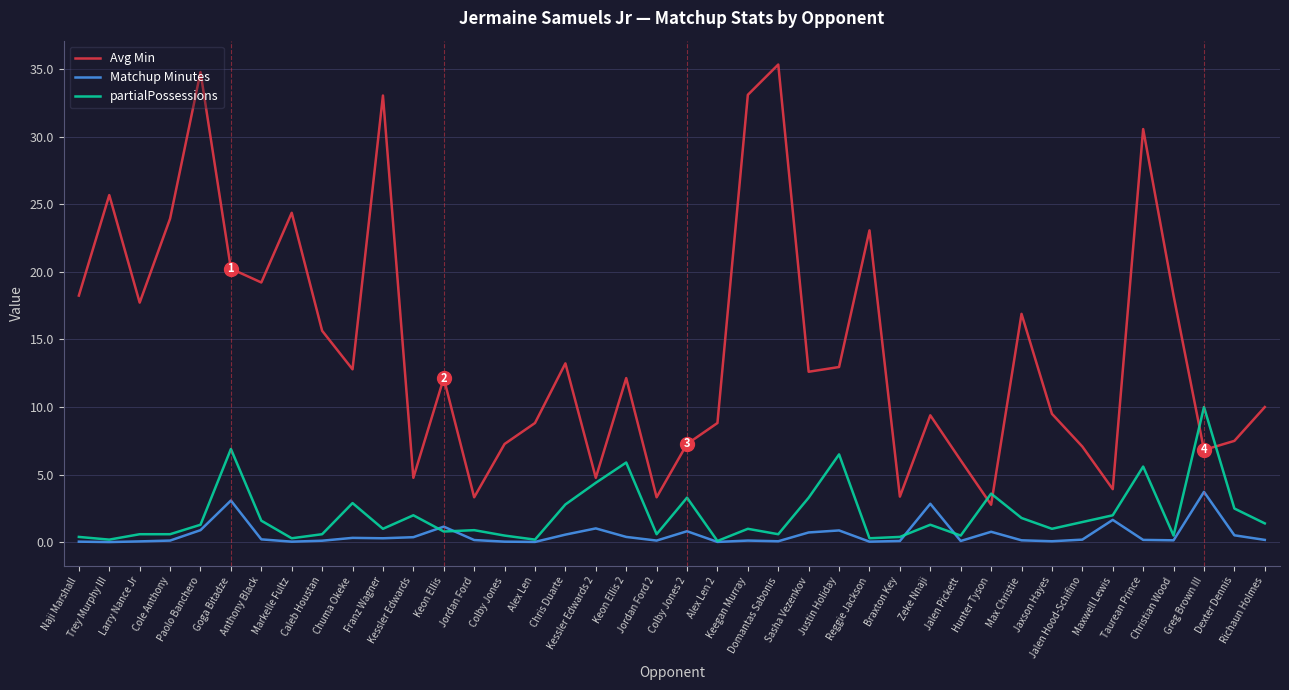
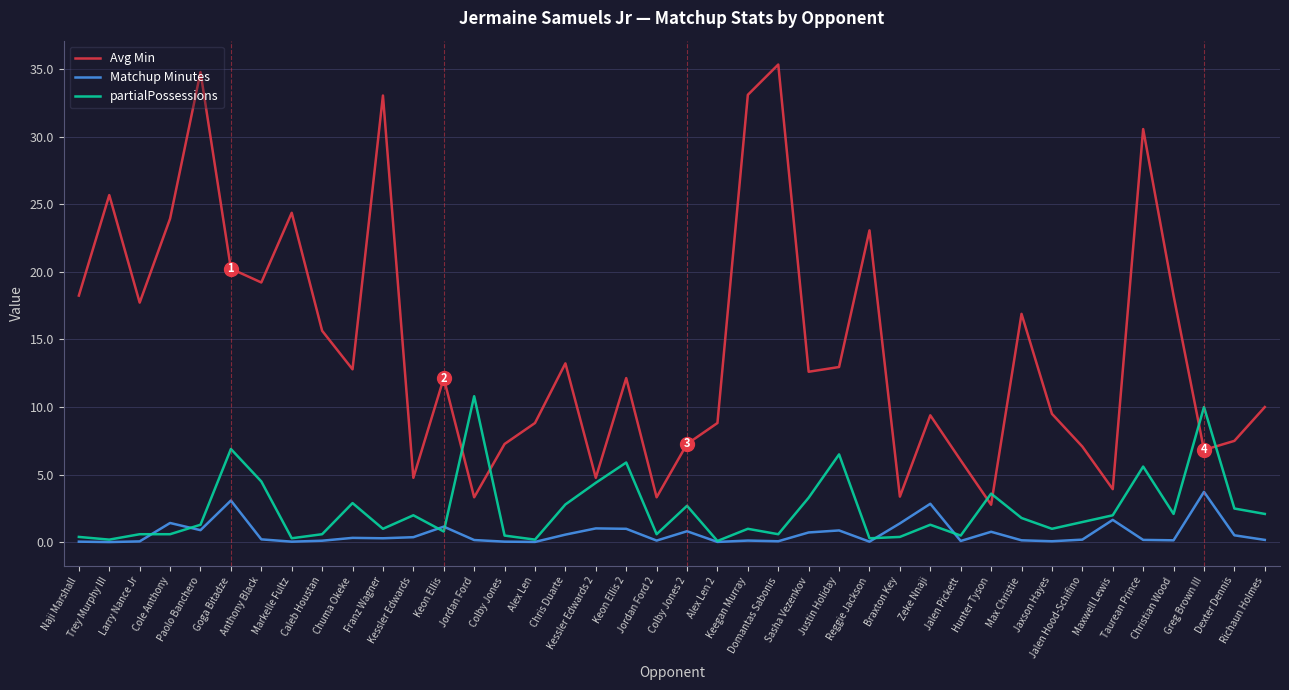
  {
    "Matchup Minutes": {
      "Naji Marshall": 0.1,
      "Larry Nance Jr": 0.1,
-     "Cole Anthony": 0.1,
+     "Cole Anthony": 1.4,
      "Paolo Banchero": 0.9,
      "Goga Bitadze": 3.1,
      "Anthony Black": 0.2,
      "Markelle Fultz": 0.1,
      "Caleb Houstan": 0.1,
      "Chuma Okeke": 0.3,
      "Franz Wagner": 0.3,
      "Kessler Edwards": 0.4,
      "Keon Ellis": 1.2,
      "Jordan Ford": 0.2,
      "Colby Jones": 0.1,
      "Chris Duarte": 0.6,
      "Kessler Edwards 2": 1.0,
-     "Keon Ellis 2": 0.4,
+     "Keon Ellis 2": 1.0,
      "Jordan Ford 2": 0.1,
      "Colby Jones 2": 0.8,
      "Keegan Murray": 0.1,
      "Domantas Sabonis": 0.1,
      "Sasha Vezenkov": 0.7,
      "Justin Holiday": 0.9,
      "Reggie Jackson": 0.1,
-     "Braxton Key": 0.1,
+     "Braxton Key": 1.4,
      "Zeke Nnaji": 2.9,
      "Jalen Pickett": 0.1,
      "Hunter Tyson": 0.8,
      "Max Christie": 0.2,
      "Jaxson Hayes": 0.1,
      "Jalen Hood-Schifino": 0.2,
      "Maxwell Lewis": 1.7,
      "Taurean Prince": 0.2,
      "Christian Wood": 0.2,
      "Greg Brown III": 3.7,
      "Dexter Dennis": 0.5,
      "Richaun Holmes": 0.2
    },
    "partialPossessions": {
      "Naji Marshall": 0.4,
      "Larry Nance Jr": 0.6,
      "Cole Anthony": 0.6,
      "Paolo Banchero": 1.3,
      "Goga Bitadze": 6.9,
-     "Anthony Black": 1.6,
+     "Anthony Black": 4.5,
      "Markelle Fultz": 0.3,
      "Caleb Houstan": 0.6,
      "Chuma Okeke": 2.9,
      "Franz Wagner": 1.0,
      "Kessler Edwards": 2.0,
      "Keon Ellis": 0.8,
-     "Jordan Ford": 0.9,
+     "Jordan Ford": 10.8,
      "Colby Jones": 0.5,
      "Chris Duarte": 2.8,
      "Kessler Edwards 2": 4.4,
      "Keon Ellis 2": 5.9,
      "Jordan Ford 2": 0.6,
-     "Colby Jones 2": 3.3,
+     "Colby Jones 2": 2.7,
      "Keegan Murray": 1.0,
      "Domantas Sabonis": 0.6,
      "Sasha Vezenkov": 3.3,
      "Justin Holiday": 6.5,
      "Reggie Jackson": 0.3,
      "Braxton Key": 0.4,
      "Zeke Nnaji": 1.3,
      "Jalen Pickett": 0.5,
      "Hunter Tyson": 3.6,
      "Max Christie": 1.8,
      "Jaxson Hayes": 1.0,
      "Jalen Hood-Schifino": 1.5,
      "Maxwell Lewis": 2.0,
      "Taurean Prince": 5.6,
-     "Christian Wood": 0.5,
+     "Christian Wood": 2.1,
      "Greg Brown III": 10.0,
      "Dexter Dennis": 2.5,
-     "Richaun Holmes": 1.4
+     "Richaun Holmes": 2.1
    }
  }
